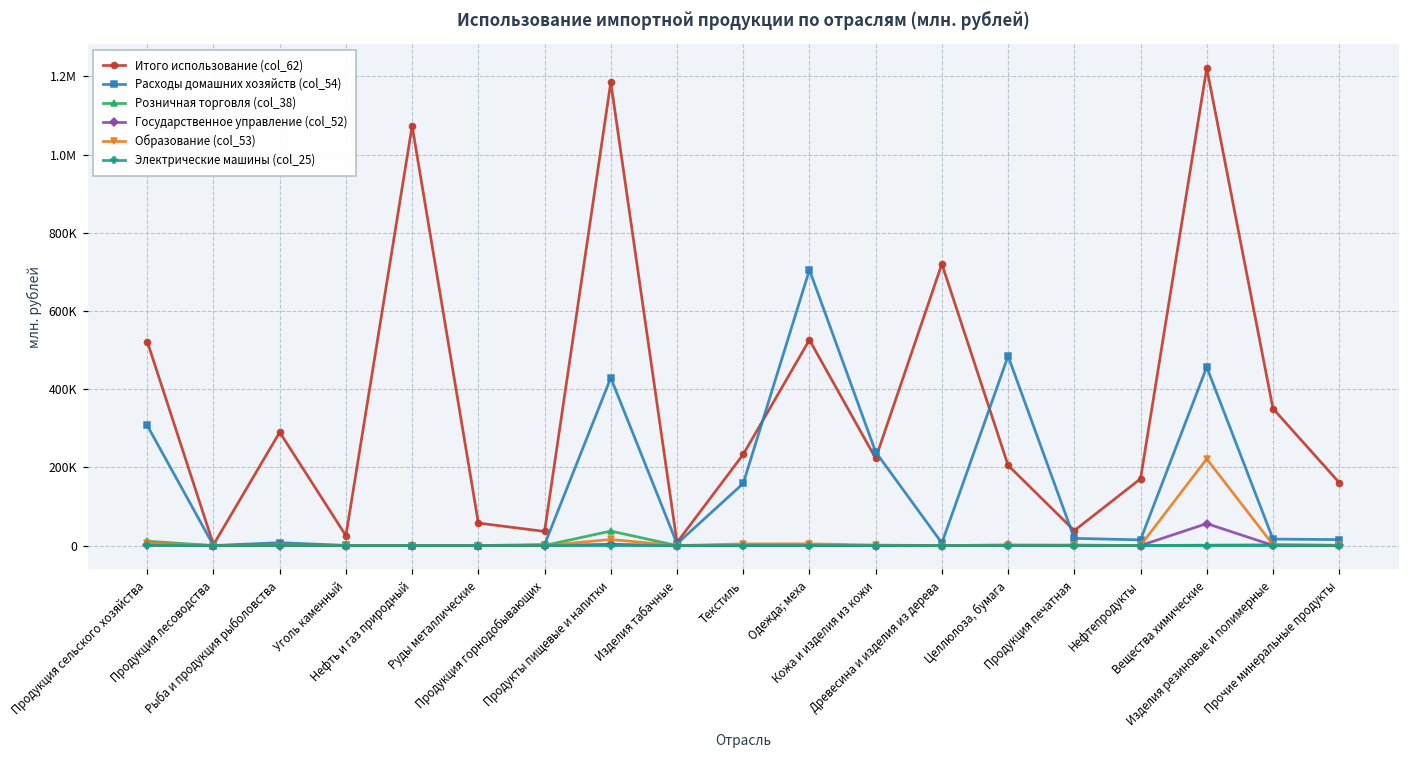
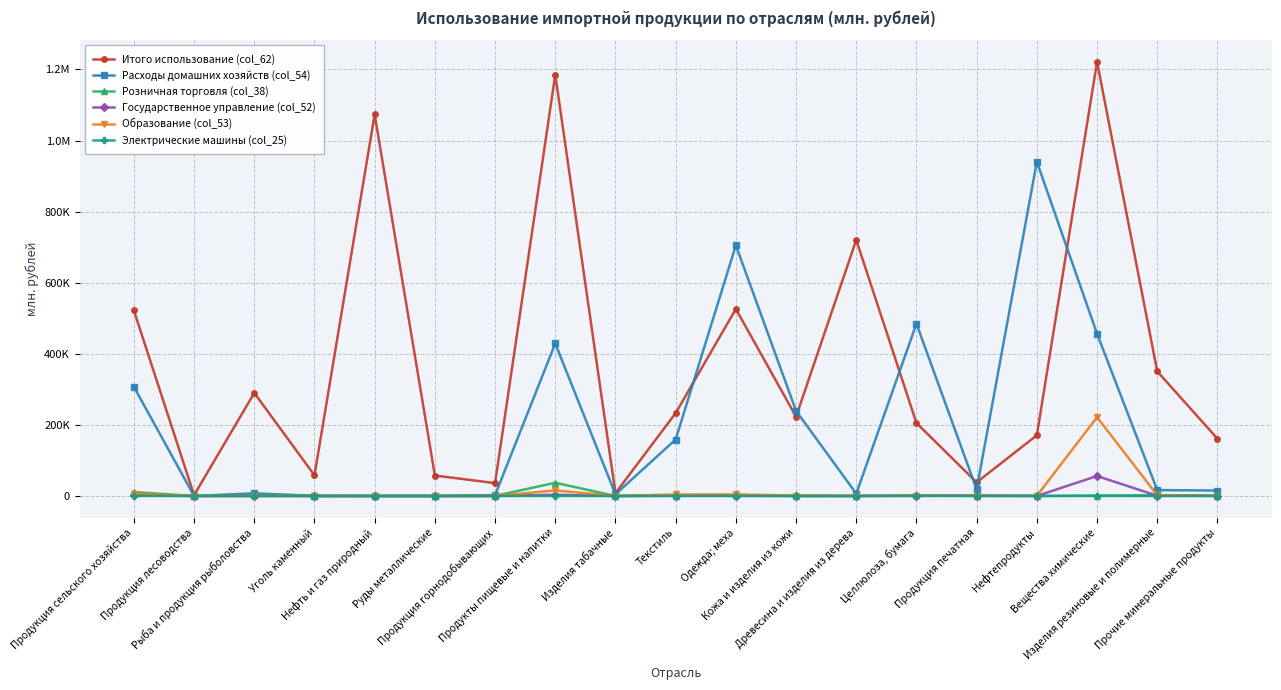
  {
    "Итого использование (col_62)": {
      "Продукция сельского хозяйства": 520000,
      "Рыба и продукция рыболовства": 290000,
-     "Уголь каменный": 30000,
+     "Уголь каменный": 60000,
      "Нефть и газ природный": 1070000,
      "Руды металлические": 60000,
      "Продукция горнодобывающих": 40000,
      "Продукты пищевые и напитки": 1190000,
      "Текстиль": 230000,
      "Одежда; меха": 530000,
      "Кожа и изделия из кожи": 220000,
      "Древесина и изделия из дерева": 720000,
      "Целлюлоза, бумага": 210000,
      "Продукция печатная": 40000,
      "Нефтепродукты": 170000,
      "Вещества химические": 1220000,
      "Изделия резиновые и полимерные": 350000,
      "Прочие минеральные продукты": 160000
    },
    "Расходы домашних хозяйств (col_54)": {
      "Продукция сельского хозяйства": 310000,
      "Продукты пищевые и напитки": 430000,
      "Текстиль": 160000,
      "Одежда; меха": 710000,
      "Кожа и изделия из кожи": 240000,
      "Целлюлоза, бумага": 480000,
      "Продукция печатная": 20000,
-     "Нефтепродукты": 10000,
+     "Нефтепродукты": 940000,
      "Вещества химические": 460000,
      "Изделия резиновые и полимерные": 20000,
      "Прочие минеральные продукты": 20000
    },
    "Государственное управление (col_52)": {
      "Вещества химические": 60000
    },
    "Образование (col_53)": {
      "Продукты пищевые и напитки": 20000,
      "Вещества химические": 220000
    }
  }
